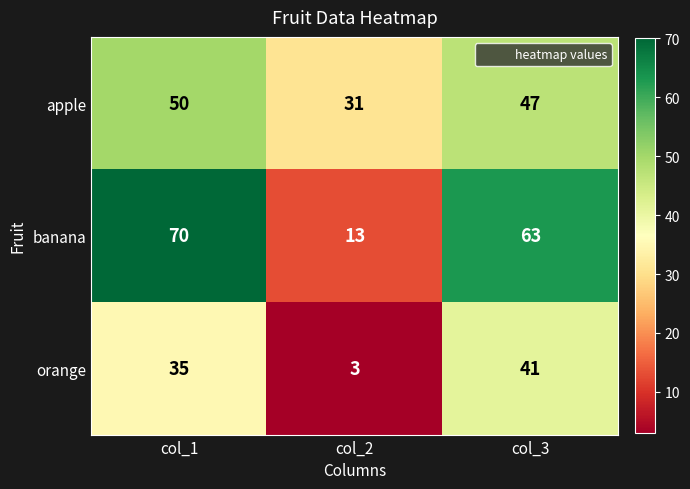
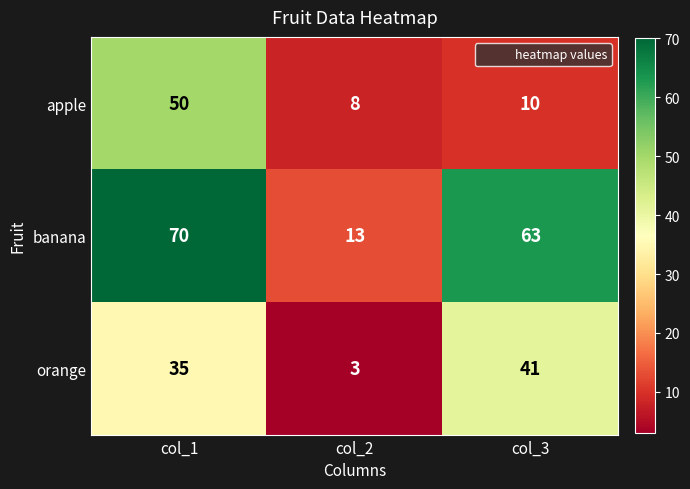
  {
    "apple": {
      "col_1": 50,
-     "col_2": 31,
-     "col_3": 47
+     "col_2": 8,
+     "col_3": 10
    },
    "banana": {
      "col_1": 70,
      "col_2": 13,
      "col_3": 63
    },
    "orange": {
      "col_1": 35,
      "col_2": 3,
      "col_3": 41
    }
  }
